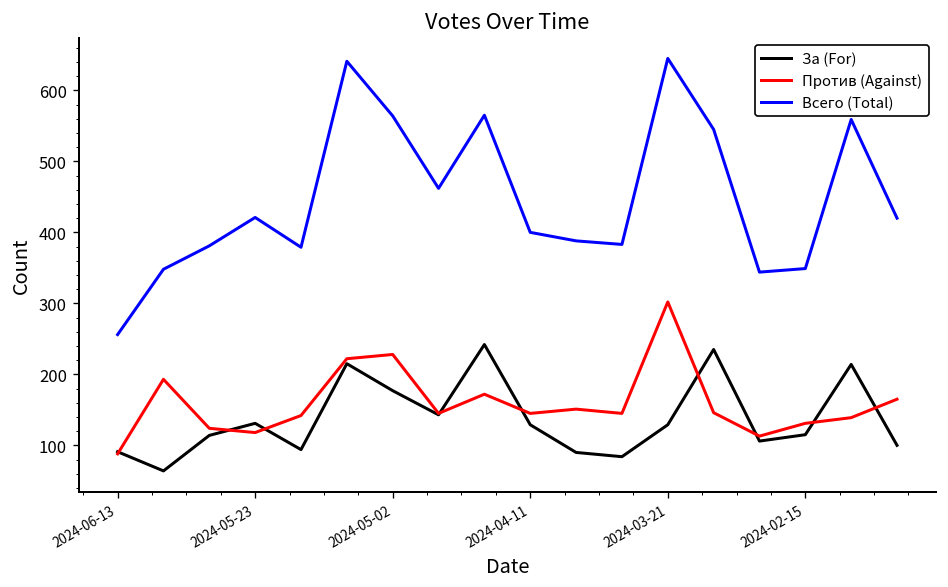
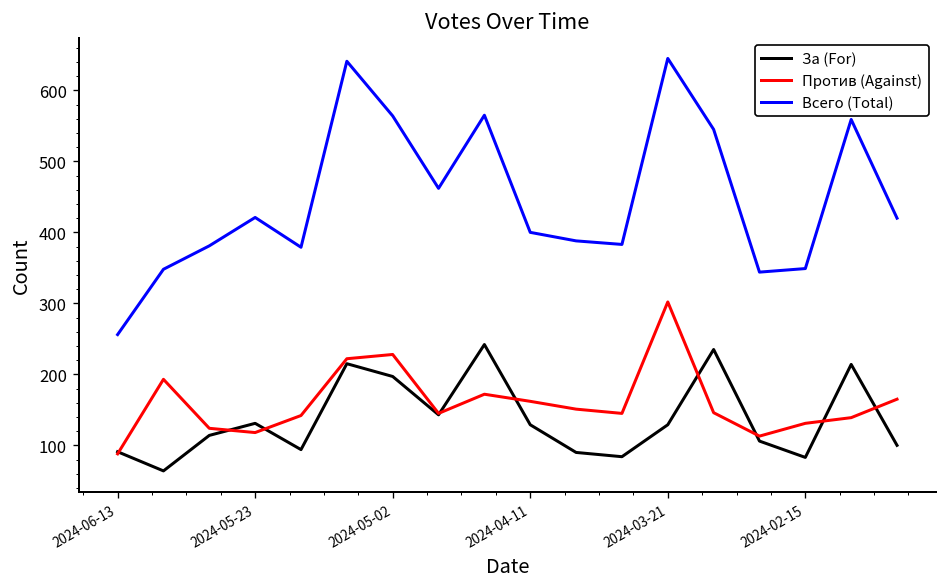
  {
    "За (For)": {
      "2024-05-23": 130,
-     "2024-05-02": 180,
+     "2024-05-02": 200,
      "2024-04-11": 130,
      "2024-03-21": 130,
-     "2024-02-15": 120
+     "2024-02-15": 80
    },
    "Против (Against)": {
      "2024-05-23": 120,
      "2024-05-02": 230,
-     "2024-04-11": 150,
+     "2024-04-11": 160,
      "2024-03-21": 300,
      "2024-02-15": 130
    },
    "Всего (Total)": {
      "2024-06-13": 260,
      "2024-05-23": 420,
      "2024-05-02": 560,
      "2024-04-11": 400,
      "2024-03-21": 650,
      "2024-02-15": 350
    }
  }
